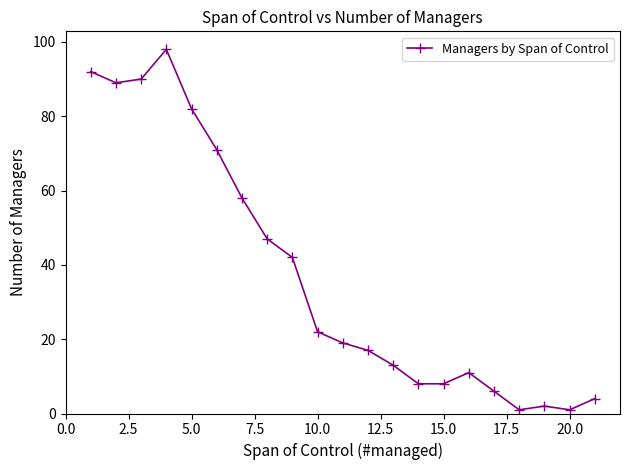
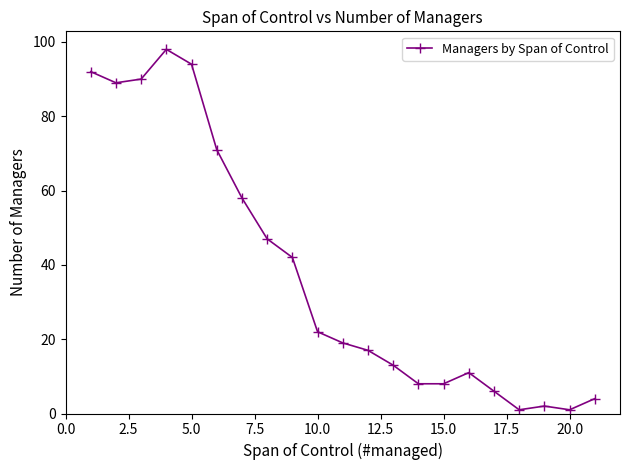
  {
-   "5.0": 82,
+   "5.0": 94,
    "10.0": 22,
    "15.0": 8,
    "20.0": 1
  }
